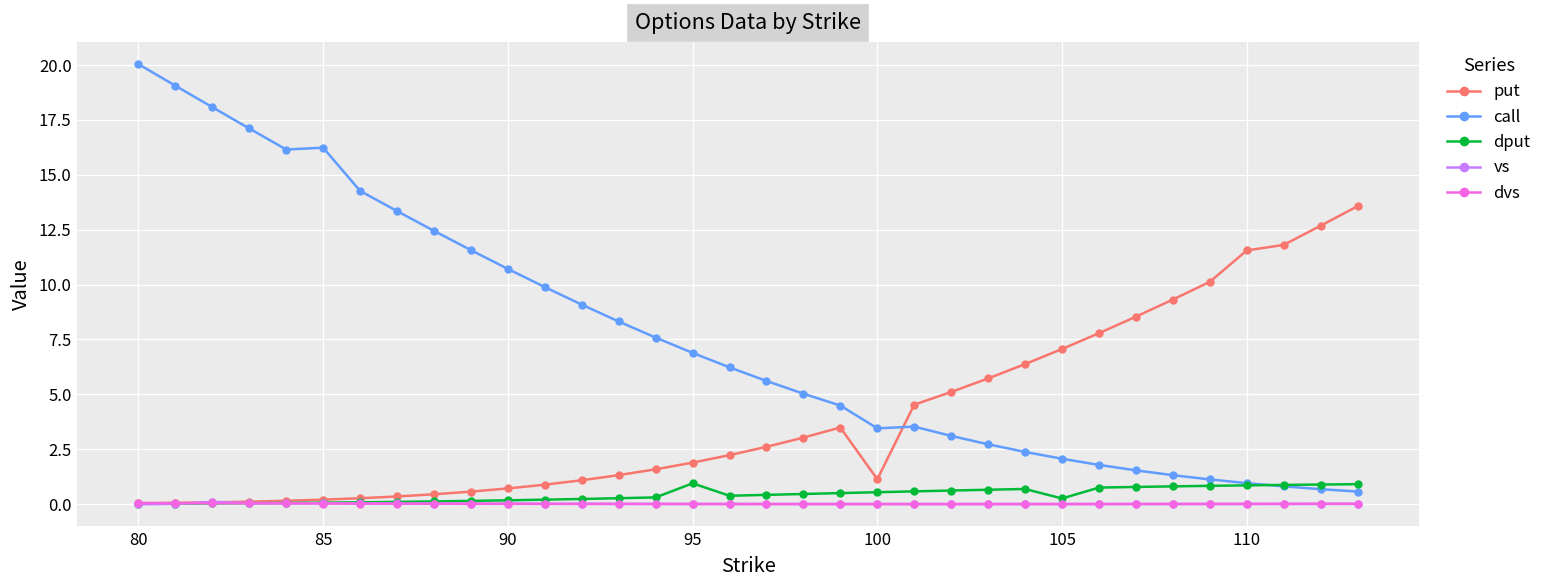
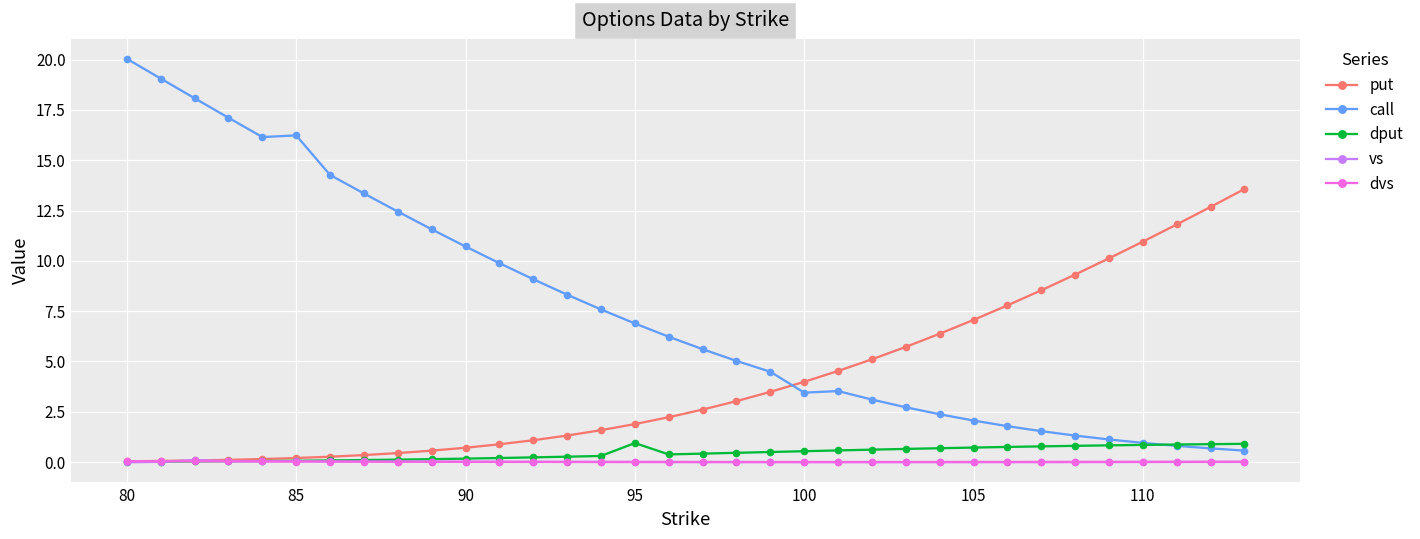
  {
    "put": {
      "90": 0.7,
      "95": 1.9,
-     "100": 1.1,
+     "100": 4.0,
      "105": 7.1,
-     "110": 11.6
+     "110": 11.0
    },
    "call": {
      "80": 20.0,
      "85": 16.2,
      "90": 10.7,
      "95": 6.9,
      "100": 3.5,
      "105": 2.1
    },
    "dput": {
      "90": 0.2,
      "95": 0.9,
      "100": 0.5,
-     "105": 0.3
+     "105": 0.7
    }
  }
